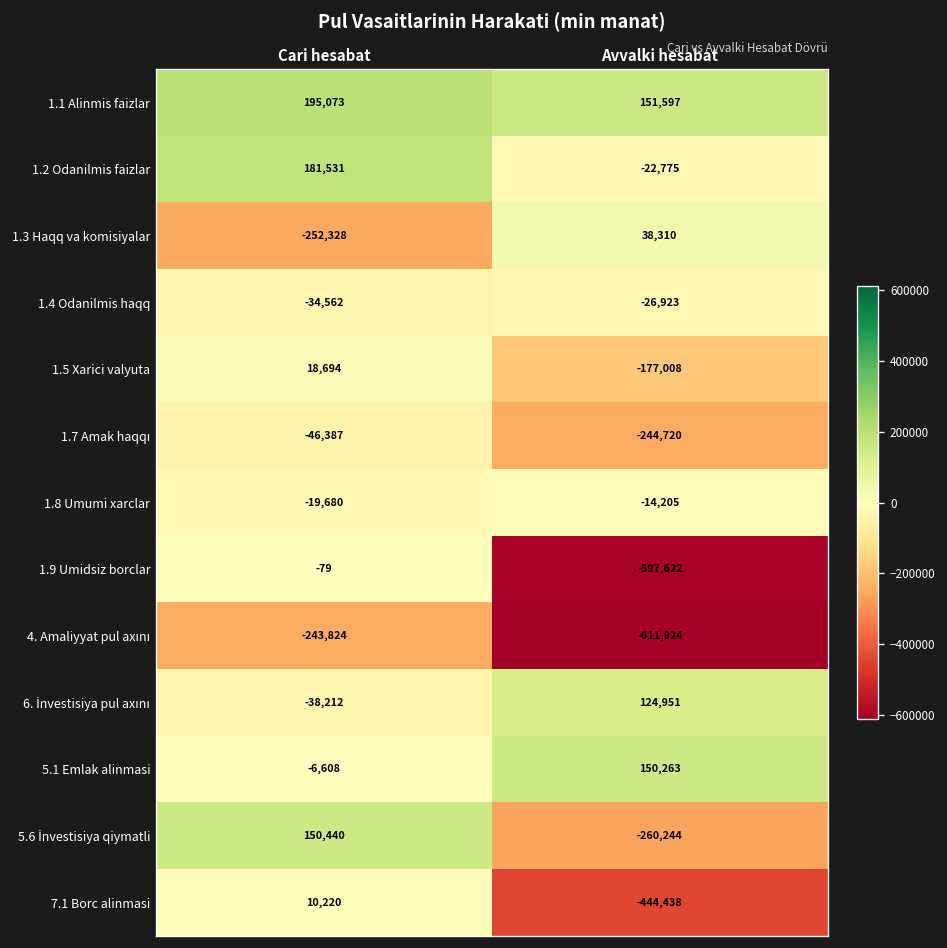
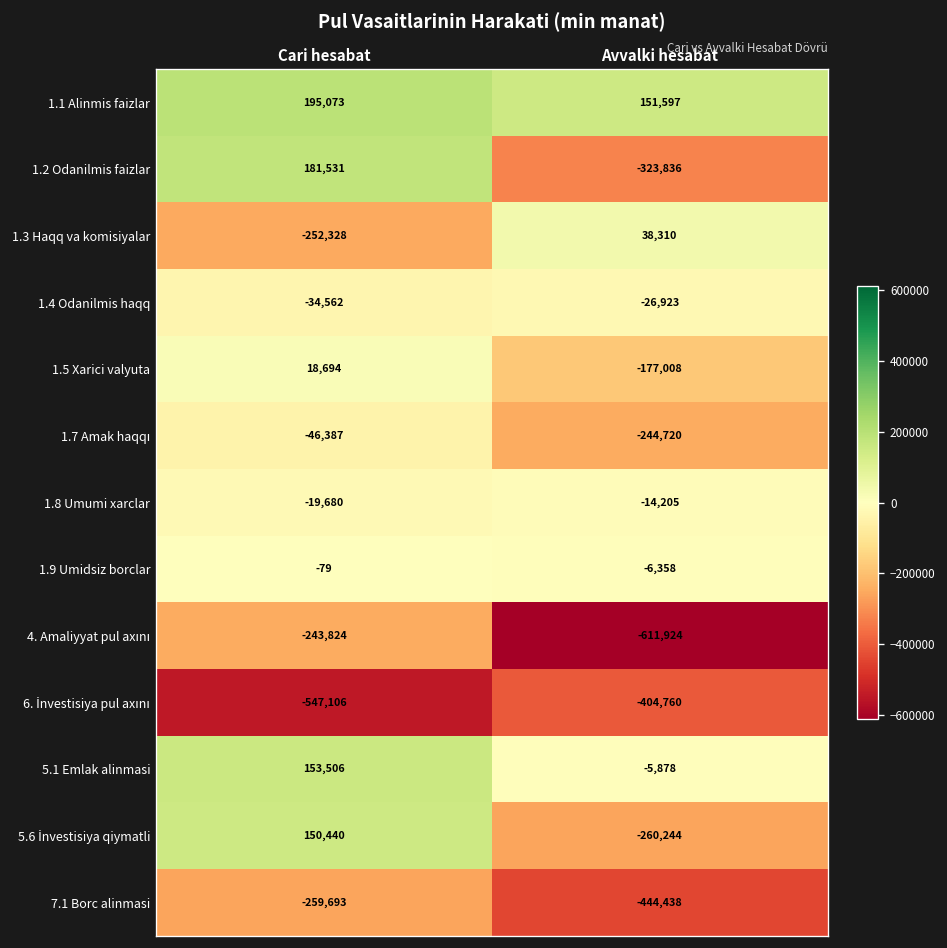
  {
    "1.1 Alinmis faizlar": {
      "Cari hesabat": "195,073",
      "Avvalki hesabat": "151,597"
    },
    "1.2 Odanilmis faizlar": {
      "Cari hesabat": "181,531",
-     "Avvalki hesabat": "-22,775"
+     "Avvalki hesabat": "-323,836"
    },
    "1.3 Haqq va komisiyalar": {
      "Cari hesabat": "-252,328",
      "Avvalki hesabat": "38,310"
    },
    "1.4 Odanilmis haqq": {
      "Cari hesabat": "-34,562",
      "Avvalki hesabat": "-26,923"
    },
    "1.5 Xarici valyuta": {
      "Cari hesabat": "18,694",
      "Avvalki hesabat": "-177,008"
    },
    "1.7 Amak haqqı": {
      "Cari hesabat": "-46,387",
      "Avvalki hesabat": "-244,720"
    },
    "1.8 Umumi xarclar": {
      "Cari hesabat": "-19,680",
      "Avvalki hesabat": "-14,205"
    },
    "1.9 Umidsiz borclar": {
      "Cari hesabat": "-79",
-     "Avvalki hesabat": "-597,622"
+     "Avvalki hesabat": "-6,358"
    },
    "4. Amaliyyat pul axını": {
      "Cari hesabat": "-243,824",
      "Avvalki hesabat": "-611,924"
    },
    "6. İnvestisiya pul axını": {
-     "Cari hesabat": "-38,212",
-     "Avvalki hesabat": "124,951"
+     "Cari hesabat": "-547,106",
+     "Avvalki hesabat": "-404,760"
    },
    "5.1 Emlak alinmasi": {
-     "Cari hesabat": "-6,608",
-     "Avvalki hesabat": "150,263"
+     "Cari hesabat": "153,506",
+     "Avvalki hesabat": "-5,878"
    },
    "5.6 İnvestisiya qiymatli": {
      "Cari hesabat": "150,440",
      "Avvalki hesabat": "-260,244"
    },
    "7.1 Borc alinmasi": {
-     "Cari hesabat": "10,220",
+     "Cari hesabat": "-259,693",
      "Avvalki hesabat": "-444,438"
    }
  }
